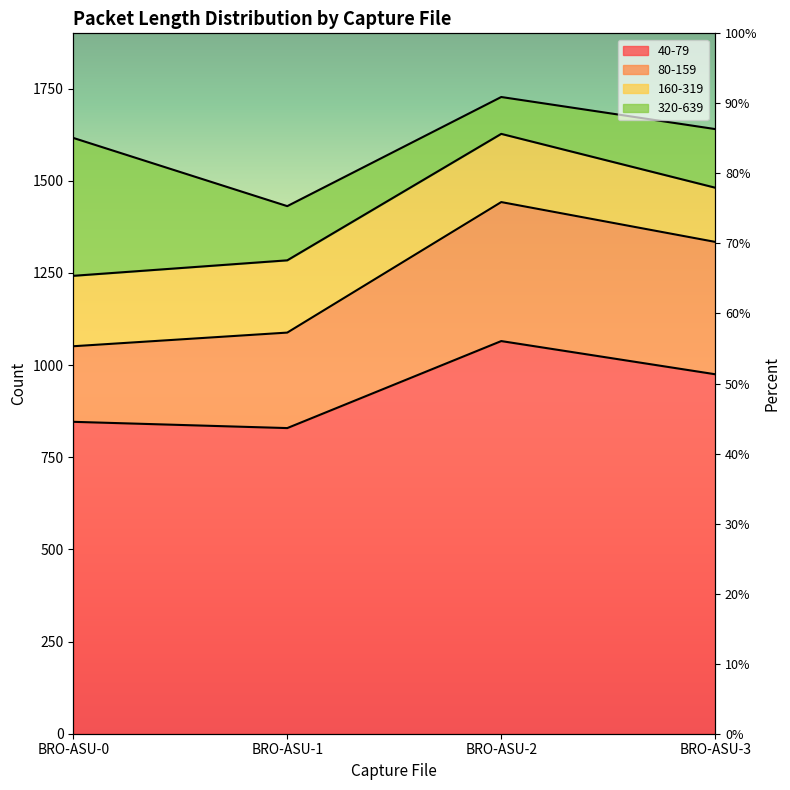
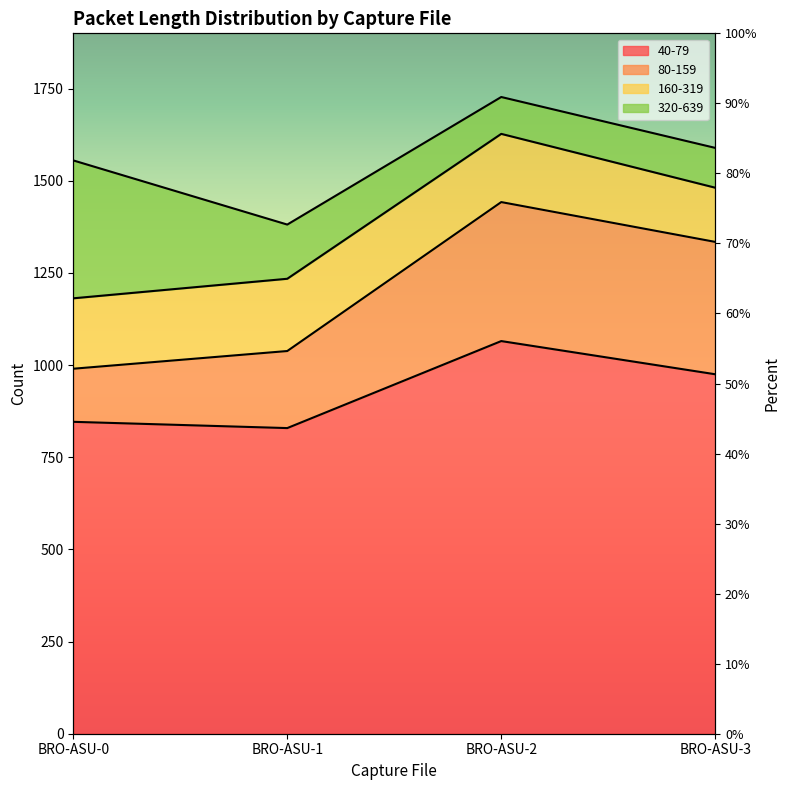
  {
    "40-79": {
      "BRO-ASU-0": 850,
      "BRO-ASU-1": 830,
      "BRO-ASU-2": 1070,
      "BRO-ASU-3": 980
    },
    "80-159": {
-     "BRO-ASU-0": 210,
-     "BRO-ASU-1": 260,
+     "BRO-ASU-0": 140,
+     "BRO-ASU-1": 210,
      "BRO-ASU-2": 380,
      "BRO-ASU-3": 360
    },
    "160-319": {
      "BRO-ASU-0": 190,
      "BRO-ASU-1": 200,
      "BRO-ASU-2": 190,
      "BRO-ASU-3": 150
    },
    "320-639": {
      "BRO-ASU-0": 370,
      "BRO-ASU-1": 150,
      "BRO-ASU-2": 100,
-     "BRO-ASU-3": 160
+     "BRO-ASU-3": 110
    }
  }
